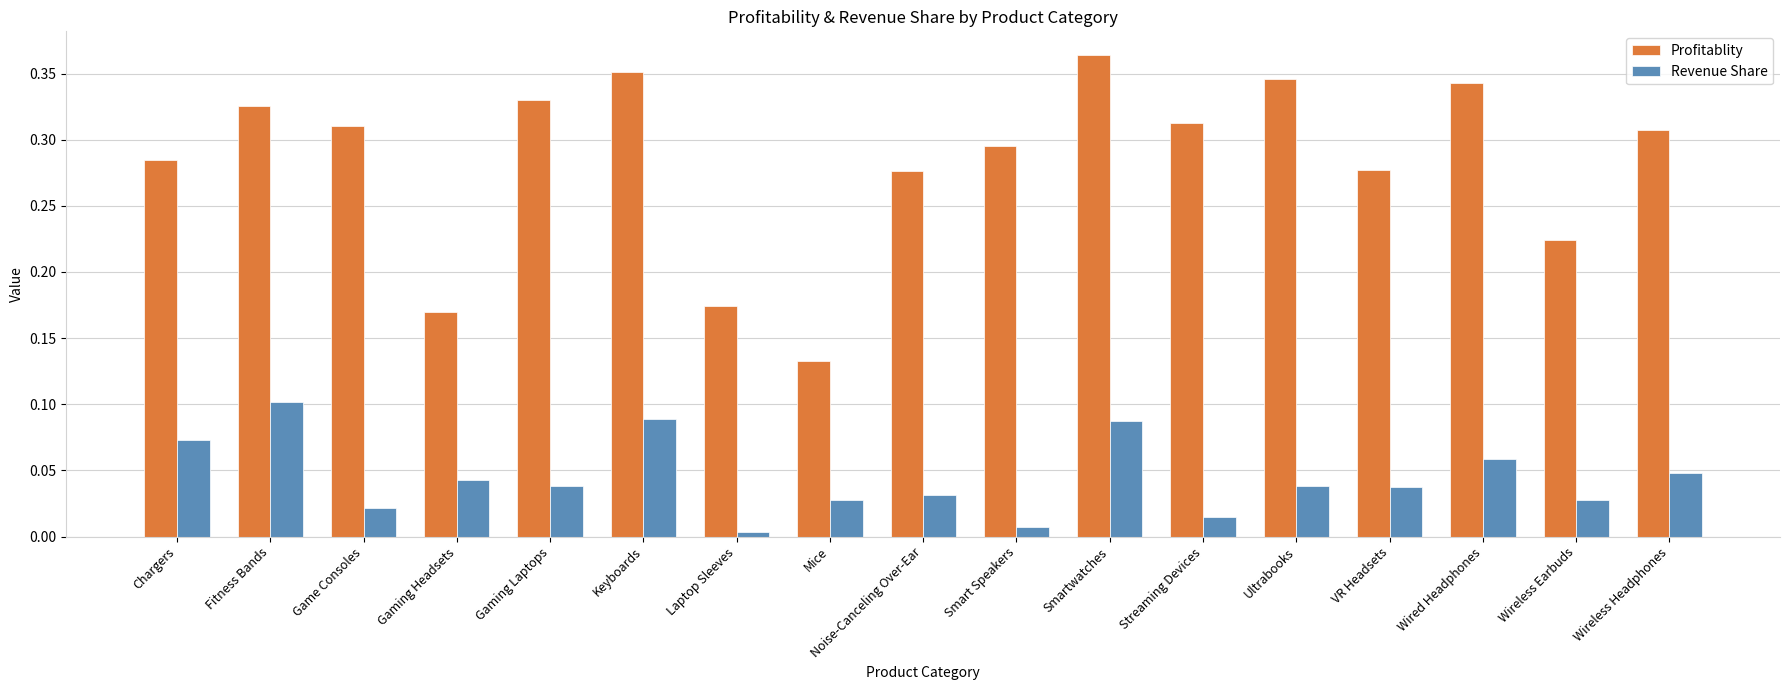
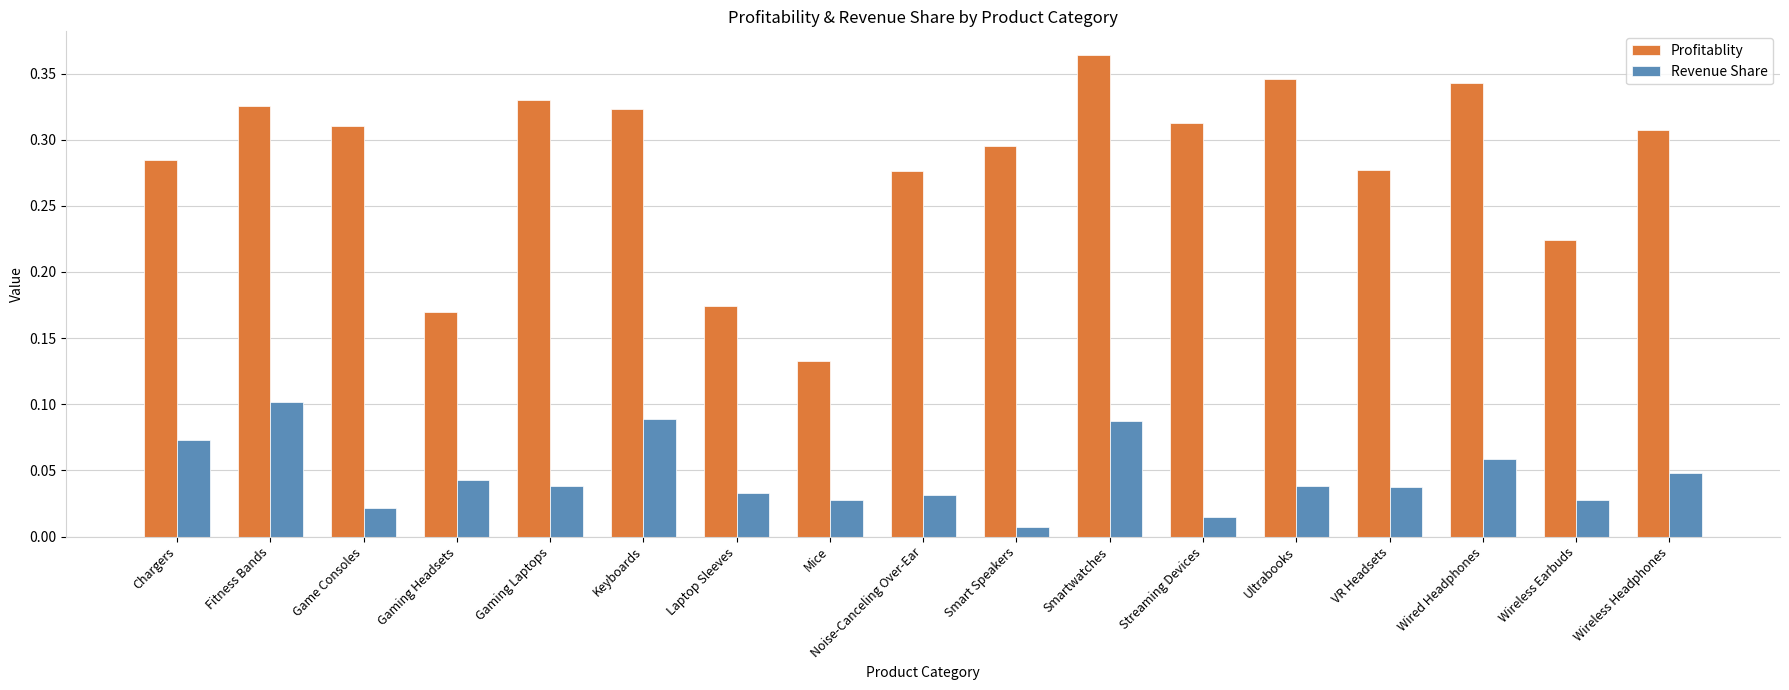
  {
    "Profitablity": {
      "Chargers": 0.285,
      "Fitness Bands": 0.325,
      "Game Consoles": 0.311,
      "Gaming Headsets": 0.170,
      "Gaming Laptops": 0.330,
-     "Keyboards": 0.351,
+     "Keyboards": 0.323,
      "Laptop Sleeves": 0.174,
      "Mice": 0.132,
      "Noise-Canceling Over-Ear": 0.276,
      "Smart Speakers": 0.295,
      "Smartwatches": 0.364,
      "Streaming Devices": 0.313,
      "Ultrabooks": 0.346,
      "VR Headsets": 0.277,
      "Wired Headphones": 0.343,
      "Wireless Earbuds": 0.224,
      "Wireless Headphones": 0.307
    },
    "Revenue Share": {
      "Chargers": 0.073,
      "Fitness Bands": 0.102,
      "Game Consoles": 0.021,
      "Gaming Headsets": 0.042,
      "Gaming Laptops": 0.038,
      "Keyboards": 0.089,
-     "Laptop Sleeves": 0.003,
+     "Laptop Sleeves": 0.033,
      "Mice": 0.028,
      "Noise-Canceling Over-Ear": 0.032,
      "Smart Speakers": 0.007,
      "Smartwatches": 0.088,
      "Streaming Devices": 0.015,
      "Ultrabooks": 0.038,
      "VR Headsets": 0.037,
      "Wired Headphones": 0.059,
      "Wireless Earbuds": 0.027,
      "Wireless Headphones": 0.048
    }
  }
